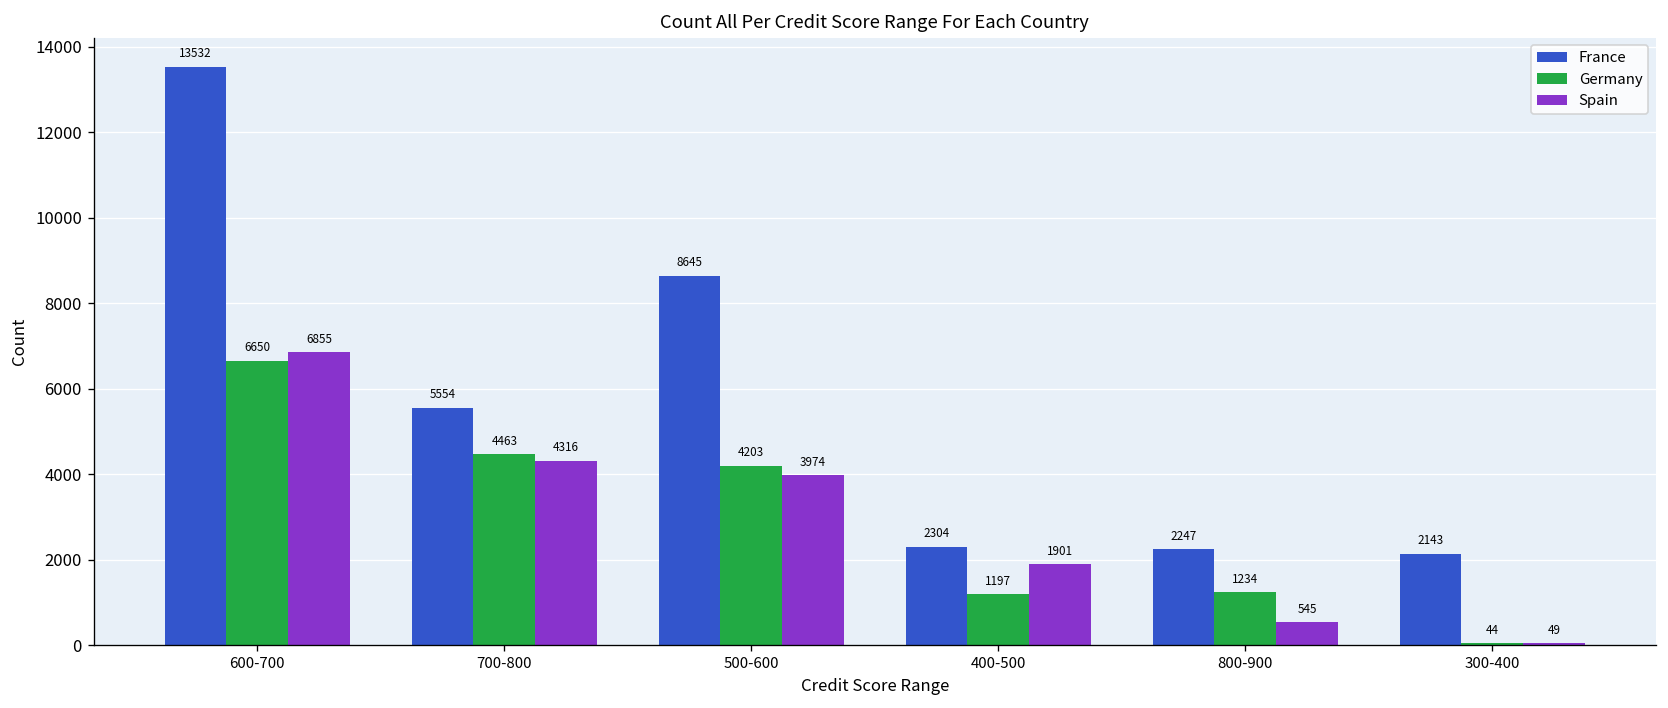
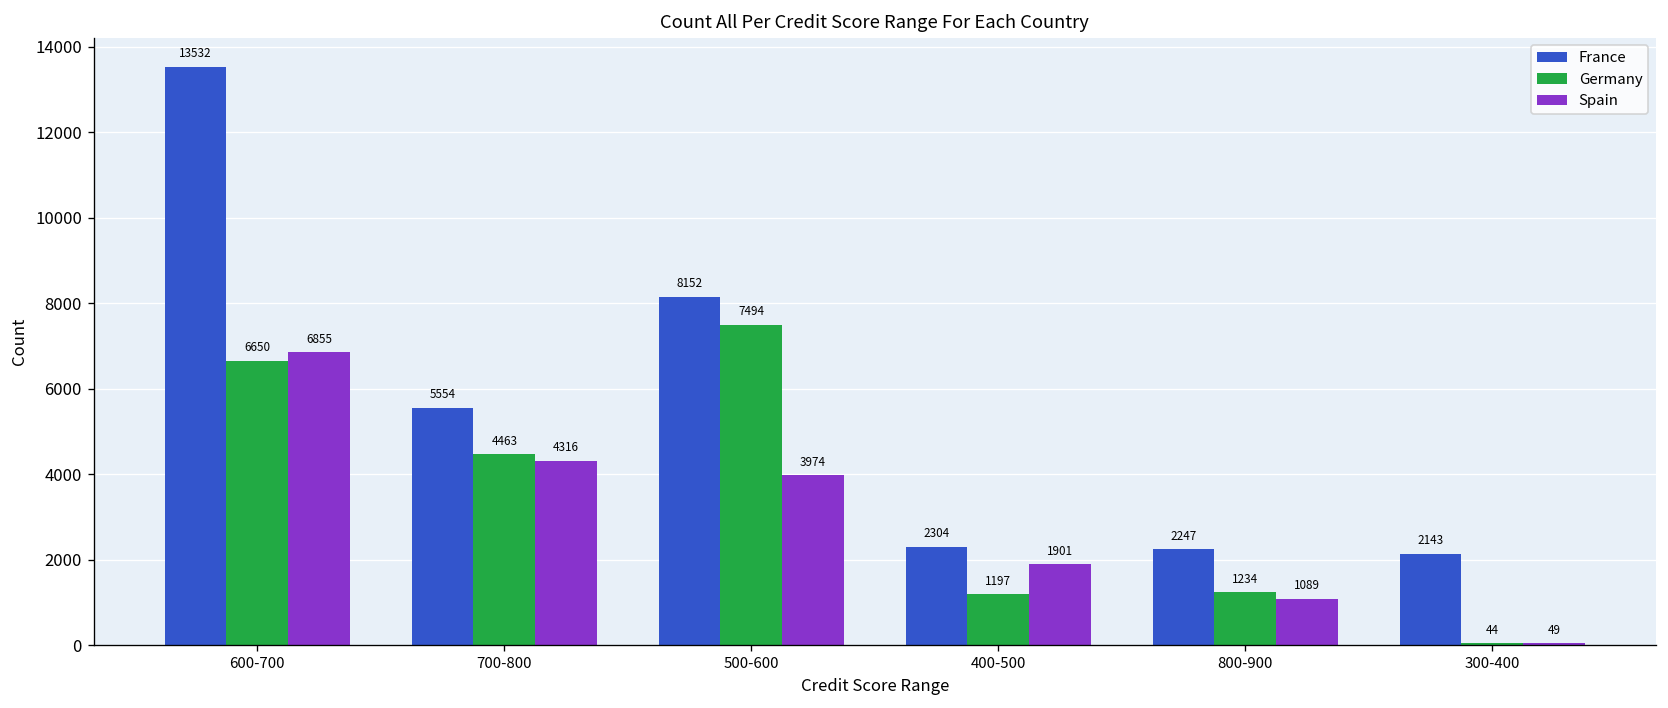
  {
    "France": {
      "600-700": 13532,
      "700-800": 5554,
-     "500-600": 8645,
+     "500-600": 8152,
      "400-500": 2304,
      "800-900": 2247,
      "300-400": 2143
    },
    "Germany": {
      "600-700": 6650,
      "700-800": 4463,
-     "500-600": 4203,
+     "500-600": 7494,
      "400-500": 1197,
      "800-900": 1234,
      "300-400": 44
    },
    "Spain": {
      "600-700": 6855,
      "700-800": 4316,
      "500-600": 3974,
      "400-500": 1901,
-     "800-900": 545,
+     "800-900": 1089,
      "300-400": 49
    }
  }
